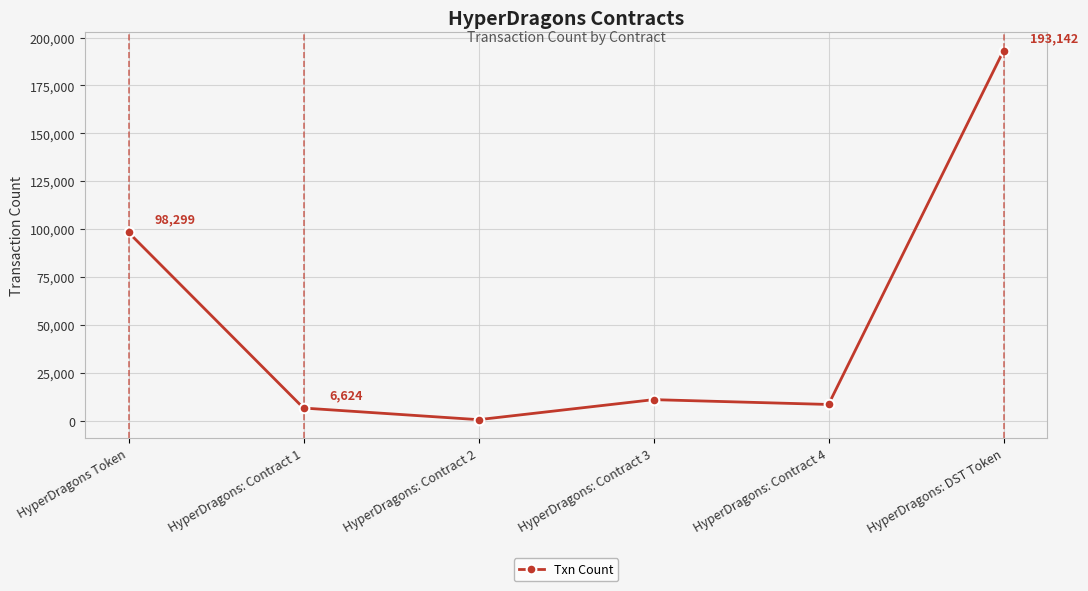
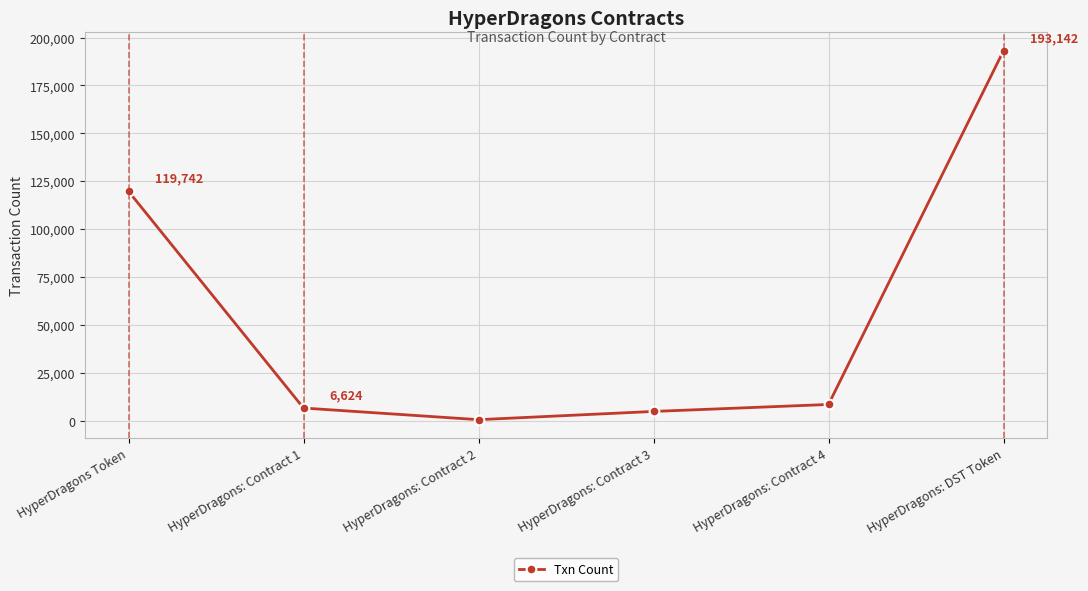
  {
-   "HyperDragons Token": "98,299",
-   "HyperDragons: Contract 3": "11,000"
+   "HyperDragons Token": "119,742",
+   "HyperDragons: Contract 3": "5,000"
  }
